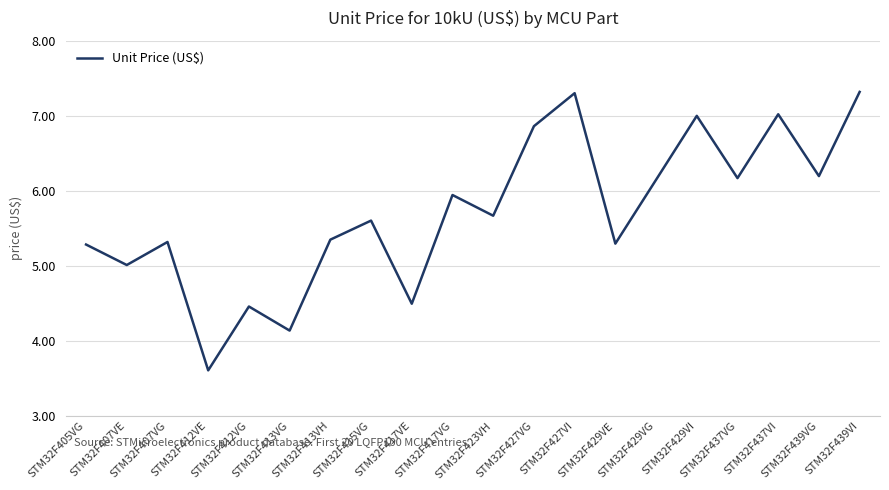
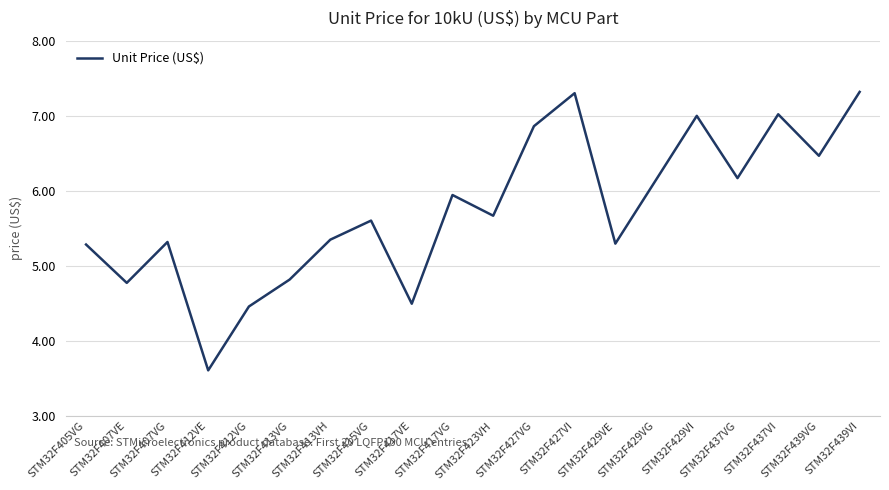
  {
    "STM32F405VG": 5.3,
-   "STM32F407VE": 5.0,
+   "STM32F407VE": 4.8,
    "STM32F407VG": 5.3,
    "STM32F412VE": 3.6,
    "STM32F412VG": 4.5,
-   "STM32F413VG": 4.1,
+   "STM32F413VG": 4.8,
    "STM32F413VH": 5.3,
    "STM32F415VG": 5.6,
    "STM32F417VE": 4.5,
    "STM32F417VG": 5.9,
    "STM32F423VH": 5.7,
    "STM32F427VG": 6.9,
    "STM32F427VI": 7.3,
    "STM32F429VE": 5.3,
    "STM32F429VG": 6.1,
    "STM32F429VI": 7.0,
    "STM32F437VG": 6.2,
    "STM32F437VI": 7.0,
-   "STM32F439VG": 6.2,
+   "STM32F439VG": 6.5,
    "STM32F439VI": 7.3
  }
